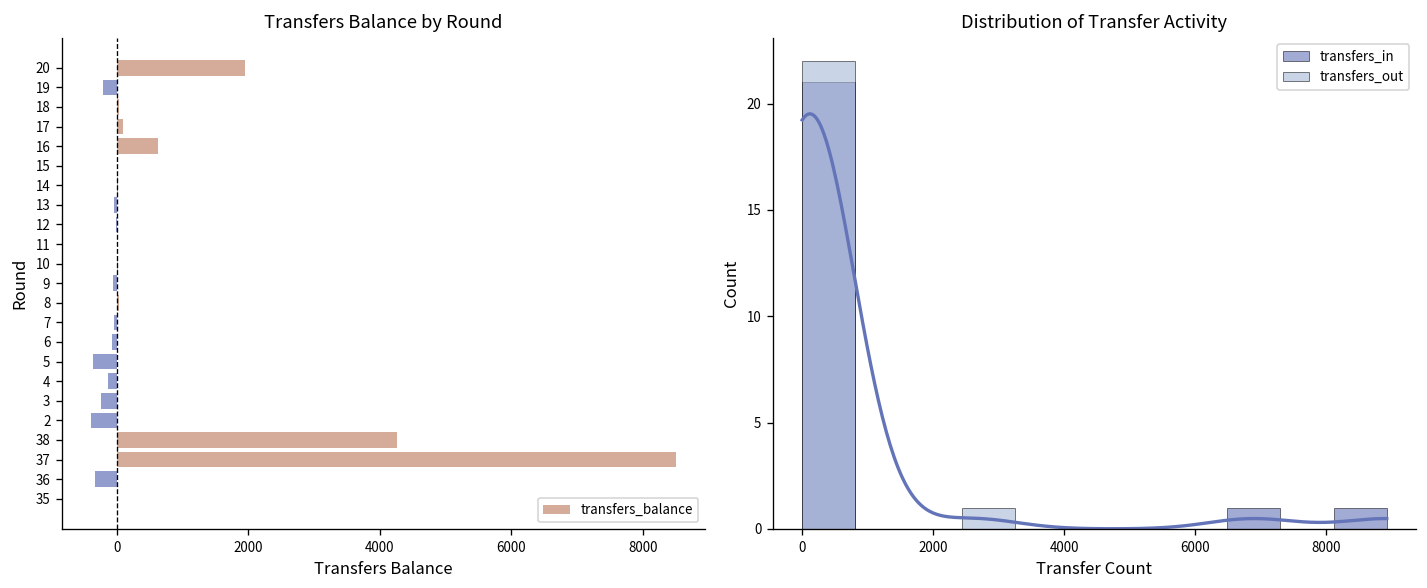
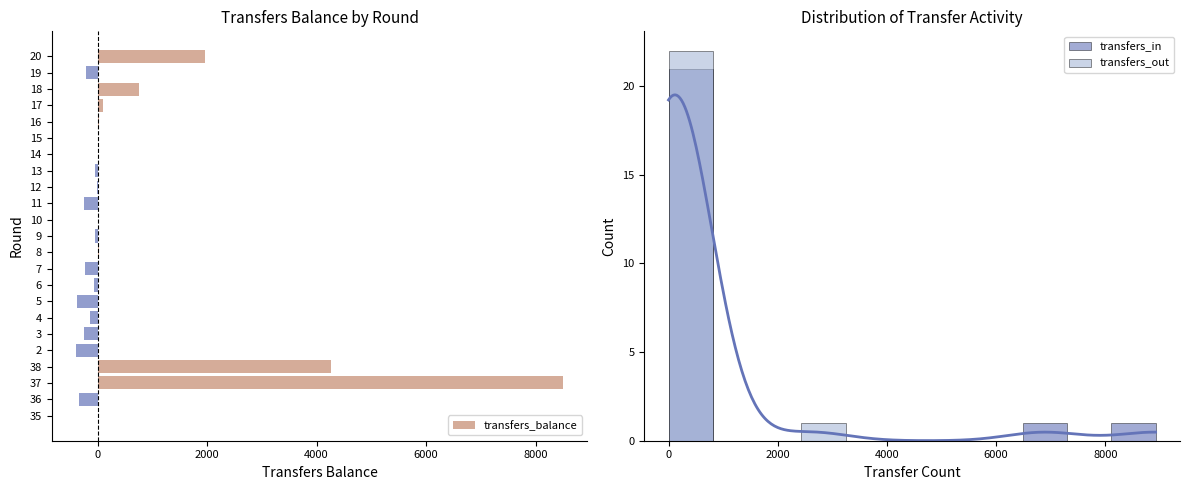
  {
    "Transfers Balance by Round": {
      "20": 2000,
      "19": -200,
-     "18": 0,
+     "18": 800,
      "17": 100,
-     "16": 600,
-     "11": 0,
+     "16": 0,
+     "11": -300,
      "9": -100,
-     "7": -100,
+     "7": -200,
      "6": -100,
      "5": -400,
      "4": -100,
      "3": -200,
      "2": -400,
      "38": 4300,
      "37": 8500,
      "36": -300,
      "35": 0
    }
  }
